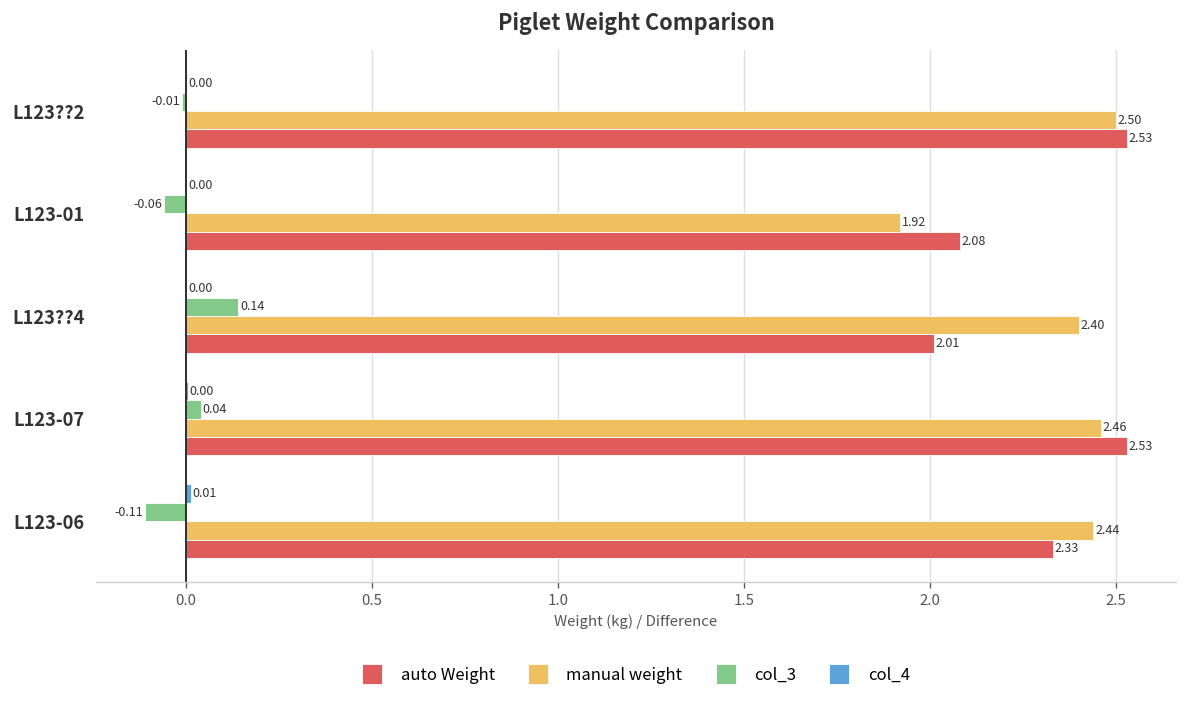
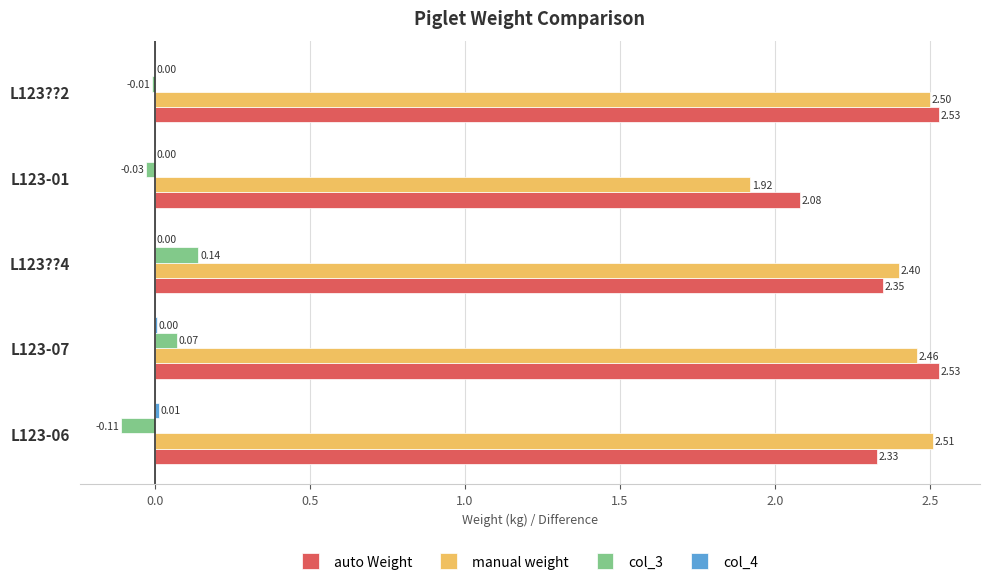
  {
    "auto Weight": {
      "L123??2": 2.53,
      "L123-01": 2.08,
-     "L123??4": 2.01,
+     "L123??4": 2.35,
      "L123-07": 2.53,
      "L123-06": 2.33
    },
    "manual weight": {
      "L123??2": 2.50,
      "L123-01": 1.92,
      "L123??4": 2.40,
      "L123-07": 2.46,
-     "L123-06": 2.44
+     "L123-06": 2.51
    },
    "col_3": {
      "L123??2": -0.01,
-     "L123-01": -0.06,
+     "L123-01": -0.03,
      "L123??4": 0.14,
-     "L123-07": 0.04,
+     "L123-07": 0.07,
      "L123-06": -0.11
    },
    "col_4": {
      "L123??2": 0.00,
      "L123-01": 0.00,
      "L123??4": 0.00,
      "L123-07": 0.00,
      "L123-06": 0.01
    }
  }
